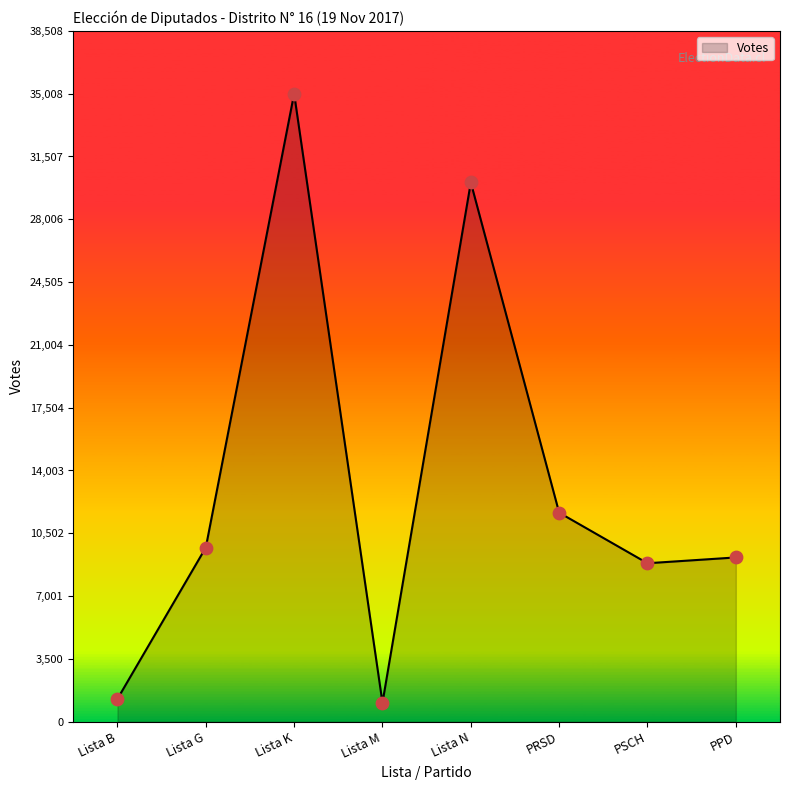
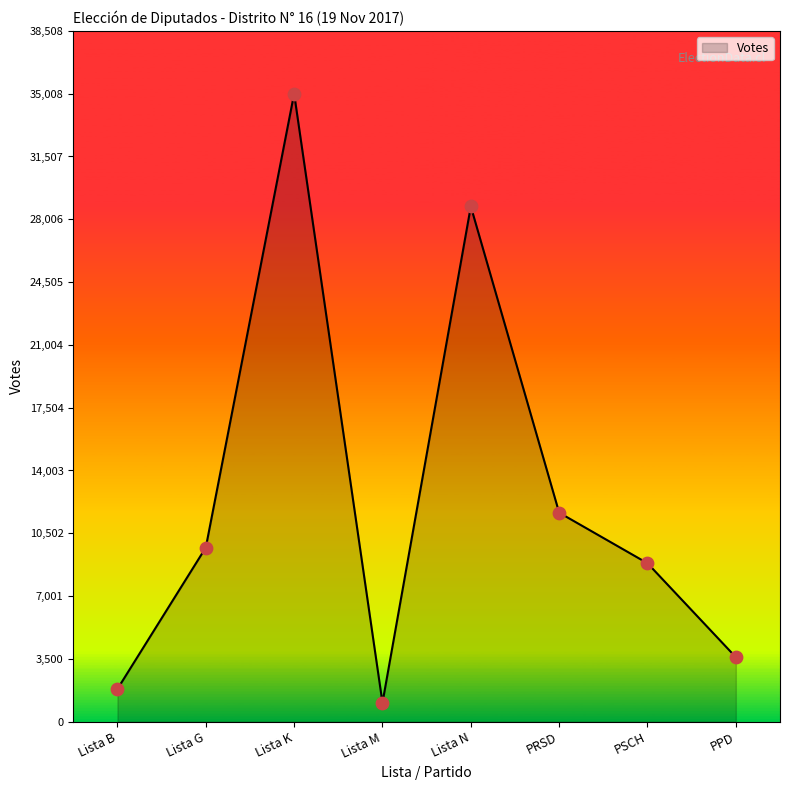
  {
-   "Lista B": "1,300",
+   "Lista B": "1,800",
    "Lista G": "9,700",
    "Lista K": "35,000",
    "Lista M": "1,100",
-   "Lista N": "30,100",
+   "Lista N": "28,700",
    "PRSD": "11,700",
    "PSCH": "8,800",
-   "PPD": "9,200"
+   "PPD": "3,600"
  }
